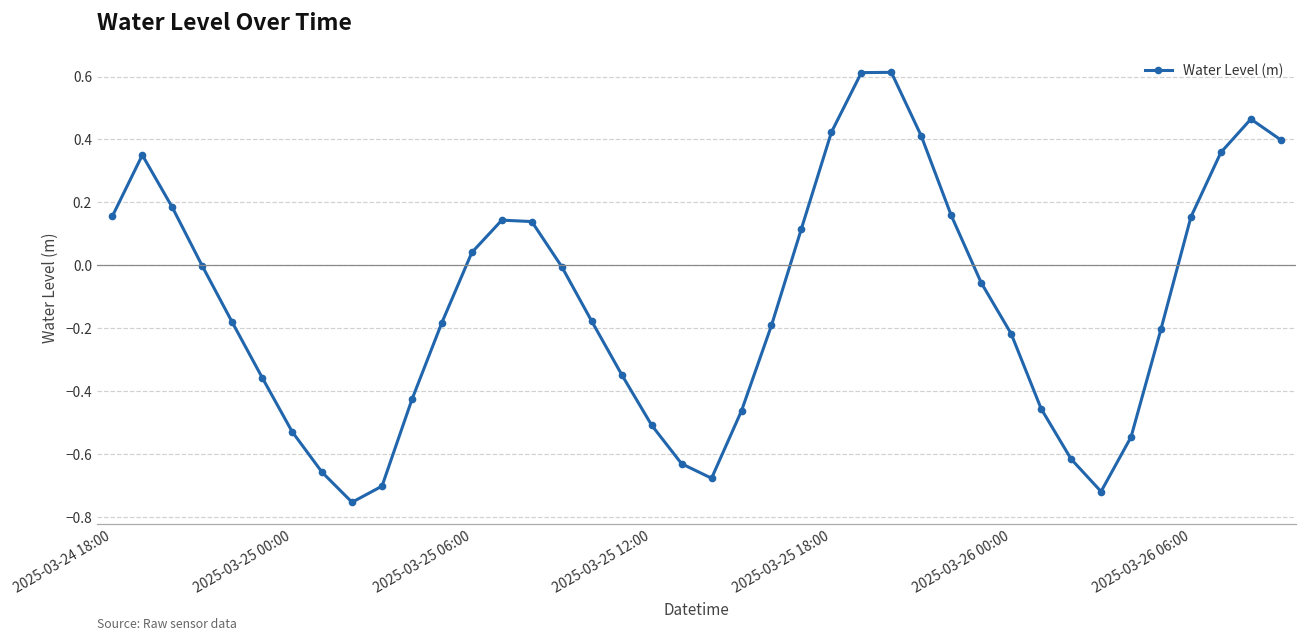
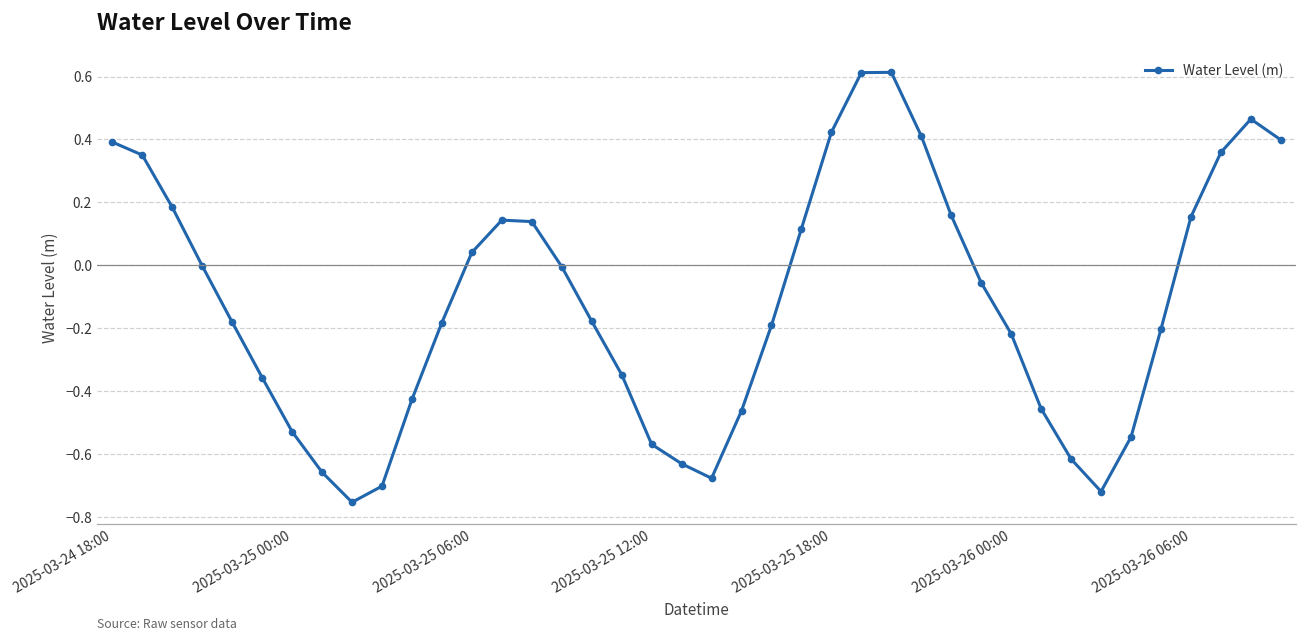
  {
-   "2025-03-24 18:00": 0.16,
+   "2025-03-24 18:00": 0.39,
    "2025-03-25 00:00": -0.53,
    "2025-03-25 06:00": 0.04,
-   "2025-03-25 12:00": -0.51,
+   "2025-03-25 12:00": -0.57,
    "2025-03-25 18:00": 0.42,
    "2025-03-26 00:00": -0.22,
    "2025-03-26 06:00": 0.15
  }
